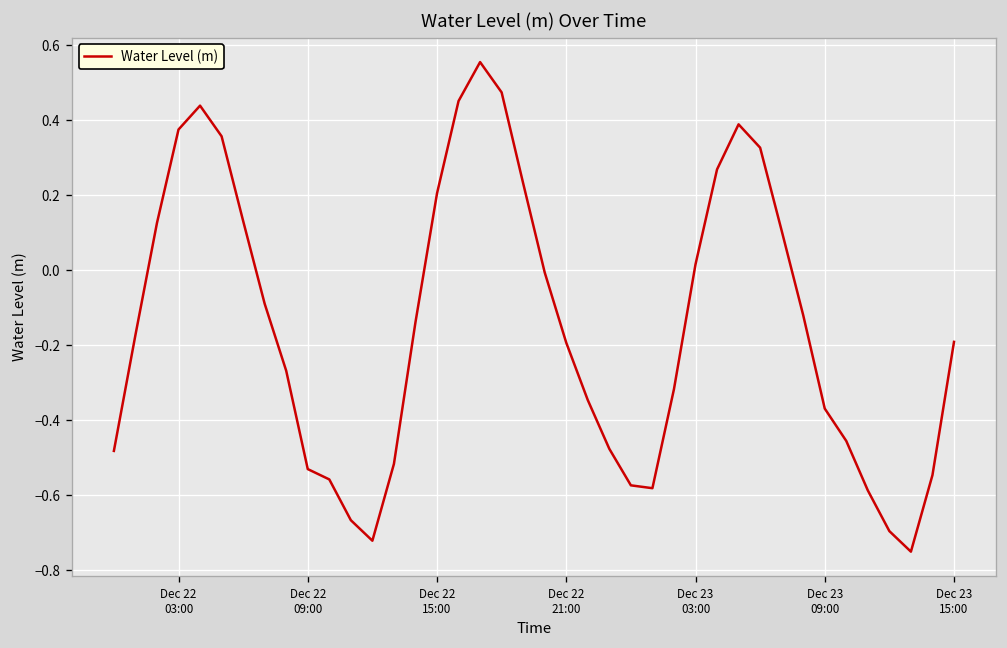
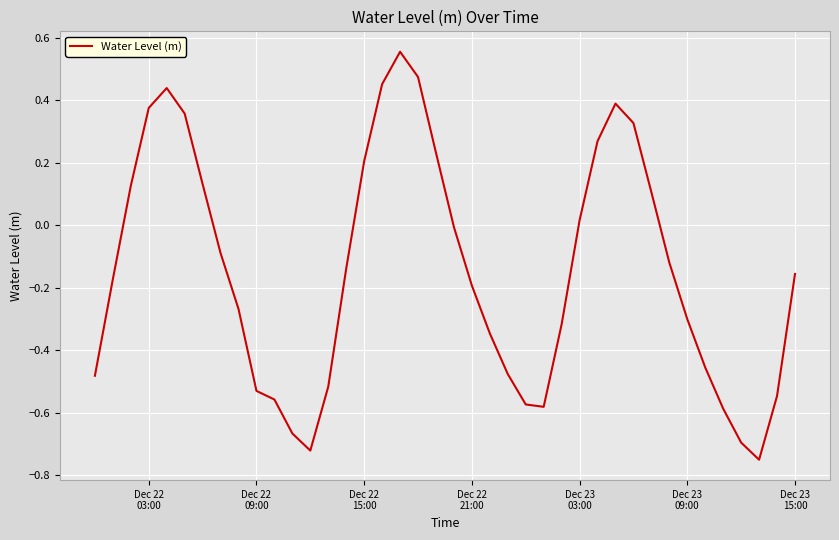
  {
    "Dec 22 03:00": 0.38,
    "Dec 22 09:00": -0.53,
    "Dec 22 15:00": 0.21,
    "Dec 22 21:00": -0.19,
    "Dec 23 03:00": 0.02,
-   "Dec 23 09:00": -0.37,
-   "Dec 23 15:00": -0.19
+   "Dec 23 09:00": -0.30,
+   "Dec 23 15:00": -0.16
  }
